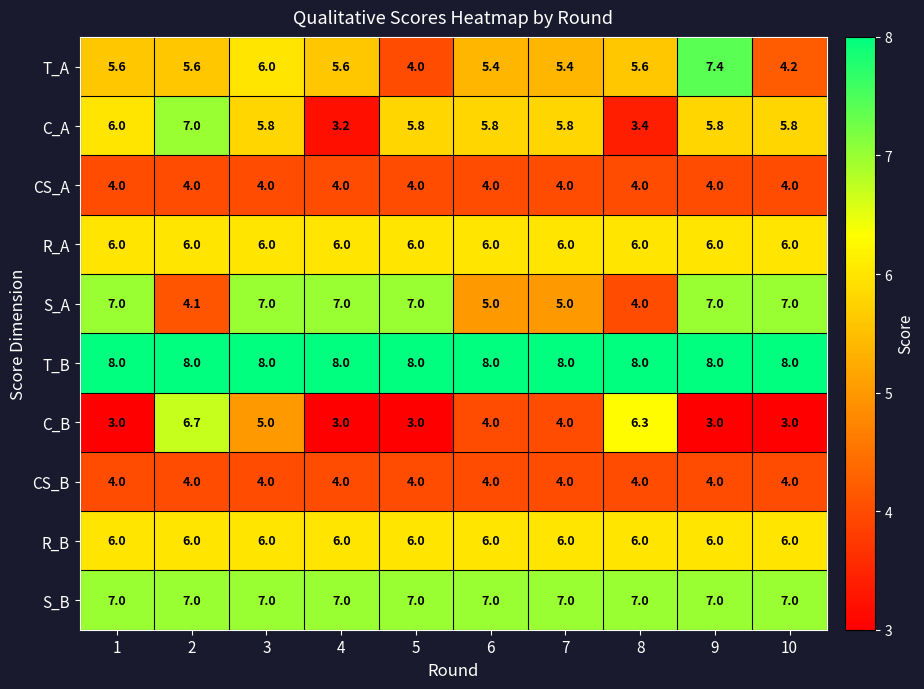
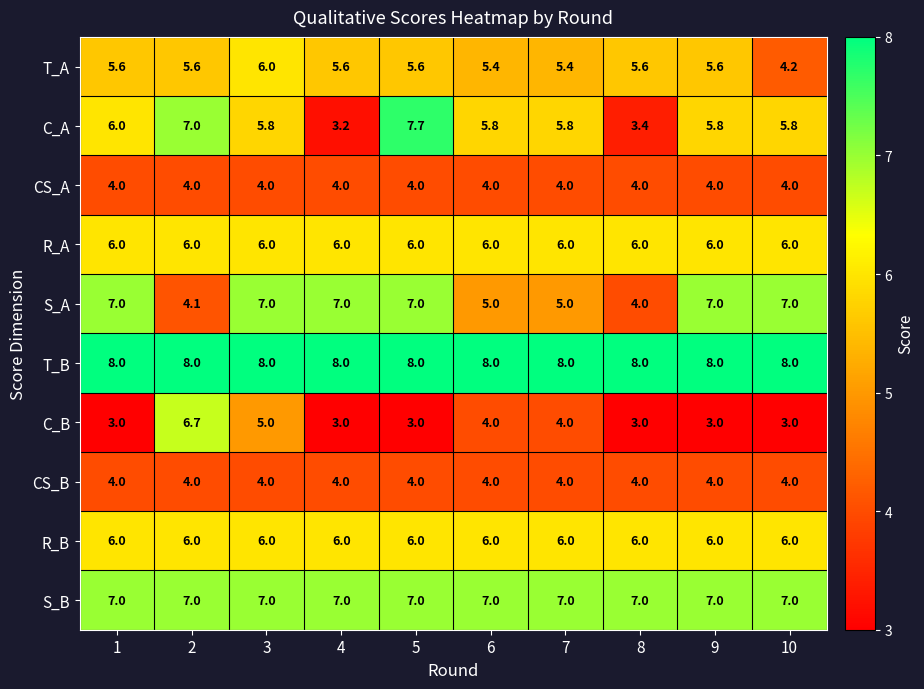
  {
    "T_A": {
      "1": 5.6,
      "2": 5.6,
      "3": 6.0,
      "4": 5.6,
-     "5": 4.0,
+     "5": 5.6,
      "6": 5.4,
      "7": 5.4,
      "8": 5.6,
-     "9": 7.4,
+     "9": 5.6,
      "10": 4.2
    },
    "C_A": {
      "1": 6.0,
      "2": 7.0,
      "3": 5.8,
      "4": 3.2,
-     "5": 5.8,
+     "5": 7.7,
      "6": 5.8,
      "7": 5.8,
      "8": 3.4,
      "9": 5.8,
      "10": 5.8
    },
    "CS_A": {
      "1": 4.0,
      "2": 4.0,
      "3": 4.0,
      "4": 4.0,
      "5": 4.0,
      "6": 4.0,
      "7": 4.0,
      "8": 4.0,
      "9": 4.0,
      "10": 4.0
    },
    "R_A": {
      "1": 6.0,
      "2": 6.0,
      "3": 6.0,
      "4": 6.0,
      "5": 6.0,
      "6": 6.0,
      "7": 6.0,
      "8": 6.0,
      "9": 6.0,
      "10": 6.0
    },
    "S_A": {
      "1": 7.0,
      "2": 4.1,
      "3": 7.0,
      "4": 7.0,
      "5": 7.0,
      "6": 5.0,
      "7": 5.0,
      "8": 4.0,
      "9": 7.0,
      "10": 7.0
    },
    "T_B": {
      "1": 8.0,
      "2": 8.0,
      "3": 8.0,
      "4": 8.0,
      "5": 8.0,
      "6": 8.0,
      "7": 8.0,
      "8": 8.0,
      "9": 8.0,
      "10": 8.0
    },
    "C_B": {
      "1": 3.0,
      "2": 6.7,
      "3": 5.0,
      "4": 3.0,
      "5": 3.0,
      "6": 4.0,
      "7": 4.0,
-     "8": 6.3,
+     "8": 3.0,
      "9": 3.0,
      "10": 3.0
    },
    "CS_B": {
      "1": 4.0,
      "2": 4.0,
      "3": 4.0,
      "4": 4.0,
      "5": 4.0,
      "6": 4.0,
      "7": 4.0,
      "8": 4.0,
      "9": 4.0,
      "10": 4.0
    },
    "R_B": {
      "1": 6.0,
      "2": 6.0,
      "3": 6.0,
      "4": 6.0,
      "5": 6.0,
      "6": 6.0,
      "7": 6.0,
      "8": 6.0,
      "9": 6.0,
      "10": 6.0
    },
    "S_B": {
      "1": 7.0,
      "2": 7.0,
      "3": 7.0,
      "4": 7.0,
      "5": 7.0,
      "6": 7.0,
      "7": 7.0,
      "8": 7.0,
      "9": 7.0,
      "10": 7.0
    }
  }
